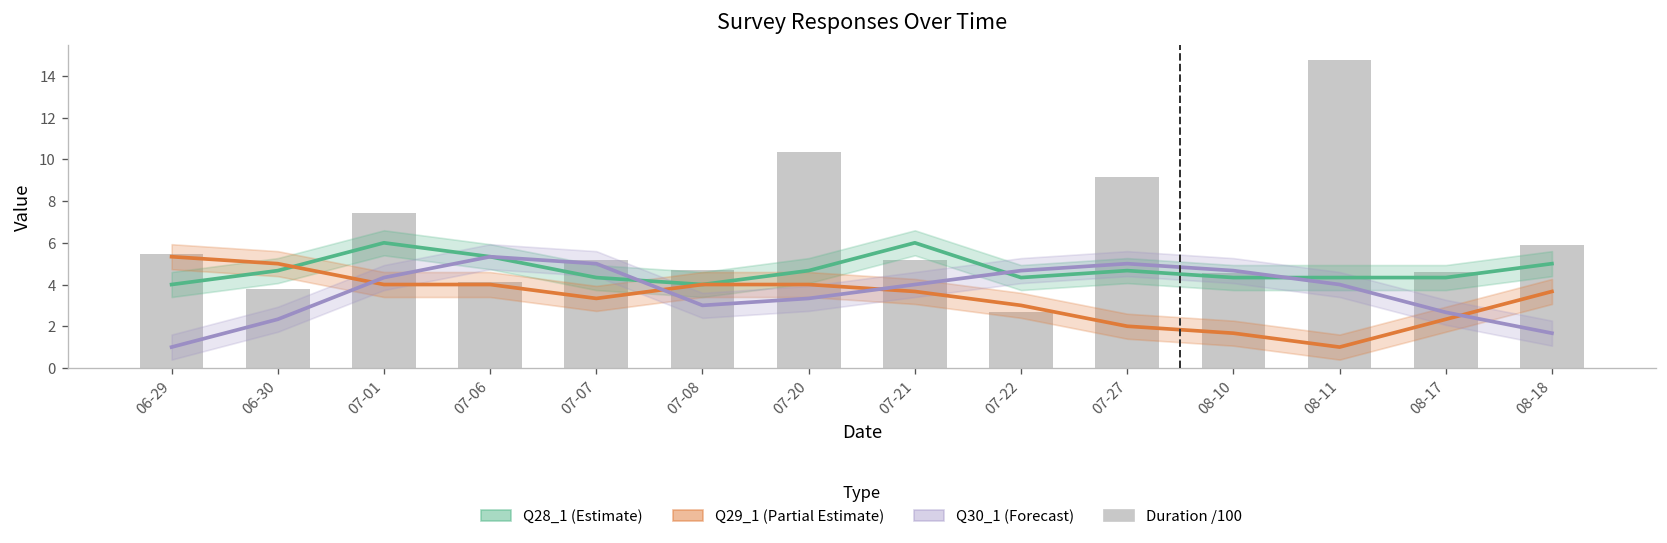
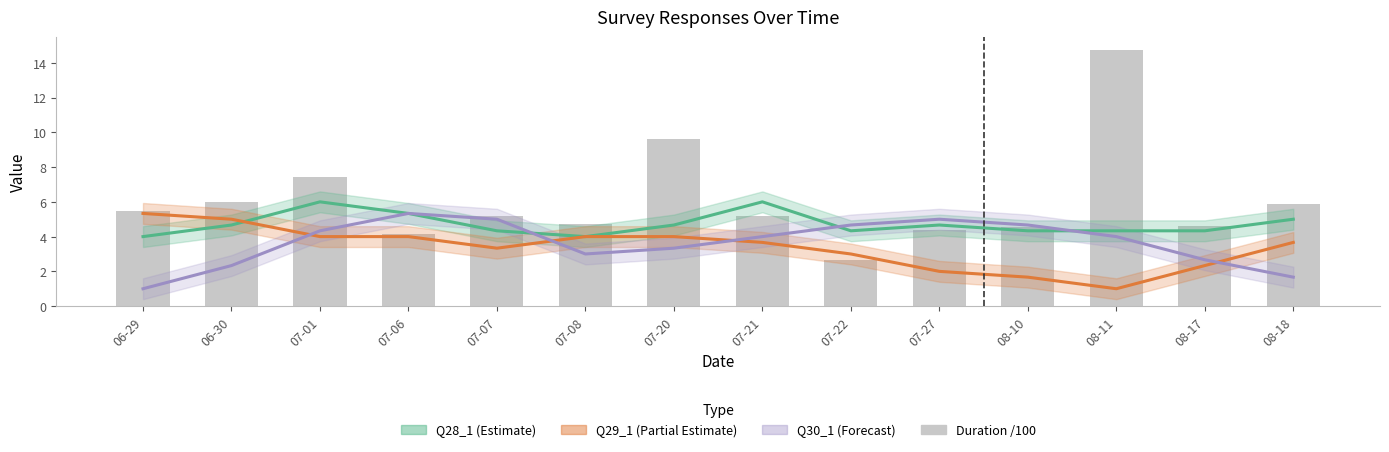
  {
    "Duration /100": {
      "06-29": 5.5,
-     "06-30": 3.8,
+     "06-30": 6.0,
      "07-01": 7.4,
      "07-06": 4.1,
      "07-07": 5.2,
      "07-08": 4.7,
-     "07-20": 10.3,
+     "07-20": 9.6,
      "07-21": 5.2,
      "07-22": 2.7,
-     "07-27": 9.1,
+     "07-27": 4.4,
      "08-10": 4.5,
      "08-11": 14.8,
      "08-17": 4.6,
      "08-18": 5.9
    }
  }
